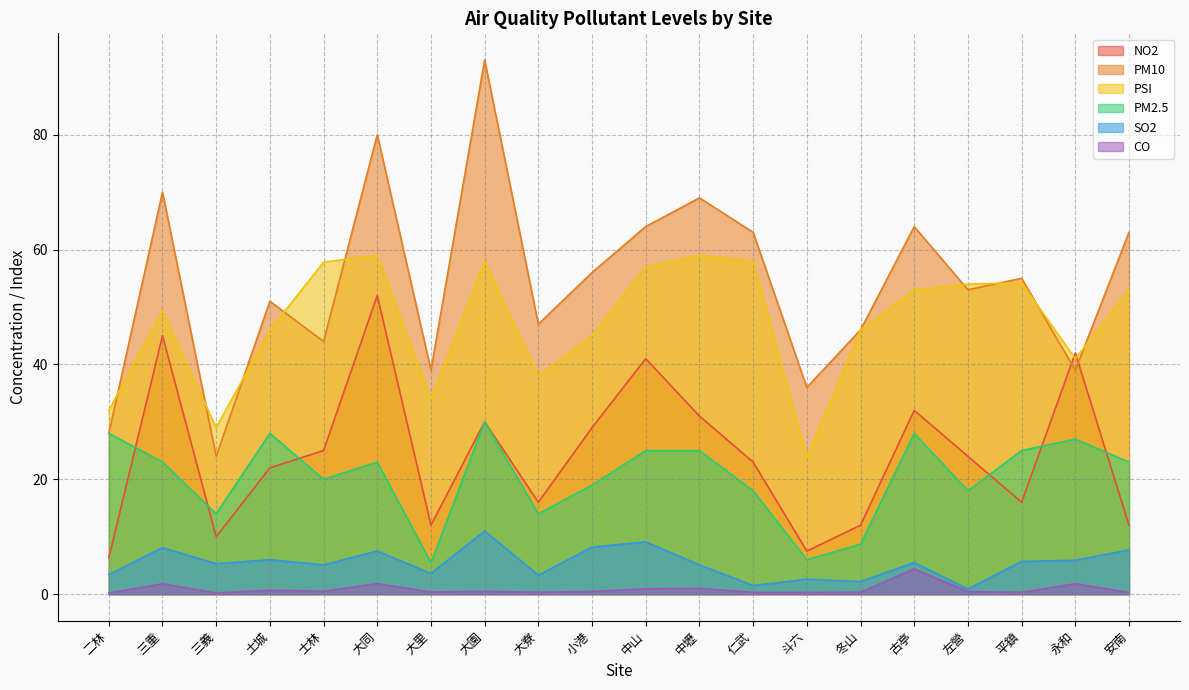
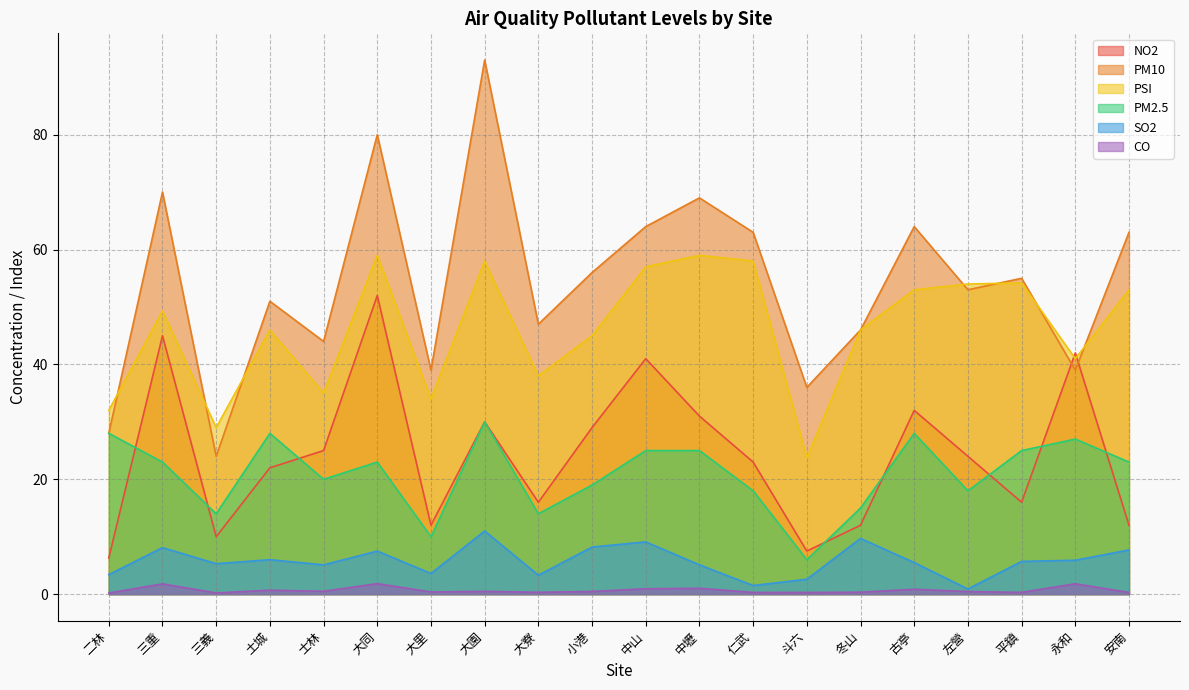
  {
    "PSI": {
      "二林": 32,
      "三重": 49,
      "三義": 29,
      "土城": 46,
-     "士林": 58,
+     "士林": 35,
      "大同": 59,
      "大里": 34,
      "大園": 58,
      "大寮": 38,
      "小港": 45,
      "中山": 57,
      "中壢": 59,
      "仁武": 58,
      "斗六": 24,
      "古亭": 53,
      "左營": 54,
      "平鎮": 54,
      "永和": 41,
      "安南": 53
    },
    "PM2.5": {
      "三重": 23,
      "三義": 14,
      "土城": 28,
      "士林": 20,
      "大同": 23,
-     "大里": 6,
+     "大里": 10,
      "大寮": 14,
      "小港": 19,
      "中山": 25,
      "中壢": 25,
      "仁武": 18,
      "斗六": 6,
-     "冬山": 9,
+     "冬山": 15,
      "古亭": 28,
      "左營": 18,
      "平鎮": 25,
      "永和": 27,
      "安南": 23
    },
    "SO2": {
      "二林": 3,
      "三重": 8,
      "三義": 5,
      "土城": 6,
      "士林": 5,
      "大同": 8,
      "大里": 4,
      "大園": 11,
      "大寮": 3,
      "小港": 8,
      "中山": 9,
      "中壢": 5,
      "仁武": 2,
      "斗六": 3,
-     "冬山": 2,
+     "冬山": 10,
      "古亭": 6,
      "左營": 1,
      "平鎮": 6,
      "永和": 6,
      "安南": 8
    },
    "CO": {
      "二林": 0,
      "三重": 2,
      "三義": 0,
      "土城": 1,
      "士林": 0,
      "大同": 2,
      "大里": 0,
      "大園": 0,
      "大寮": 0,
      "小港": 0,
      "中山": 1,
      "中壢": 1,
      "仁武": 0,
      "斗六": 0,
      "冬山": 0,
-     "古亭": 4,
+     "古亭": 1,
      "左營": 0,
      "平鎮": 0,
      "永和": 2,
      "安南": 0
    }
  }
